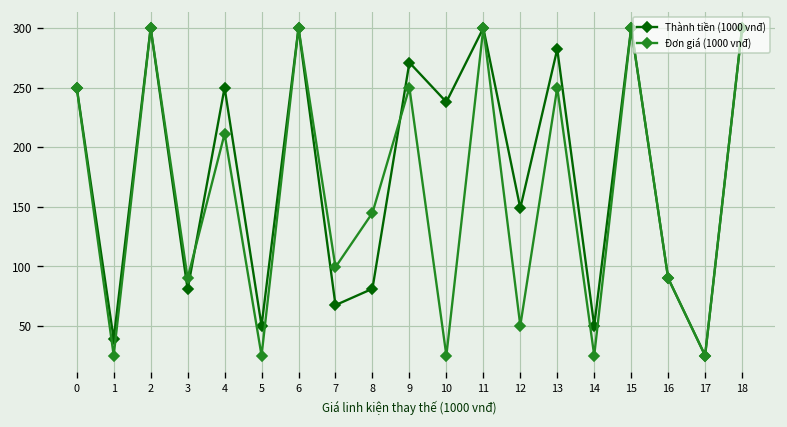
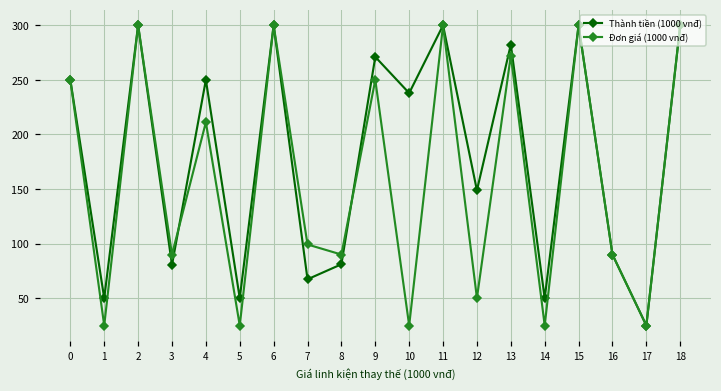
  {
    "Thành tiền (1000 vnđ)": {
-     "1": 40,
+     "1": 50,
      "3": 80,
      "4": 250,
      "5": 50,
      "7": 70,
      "8": 80,
      "9": 270,
      "10": 240,
      "12": 150,
      "13": 280,
      "14": 50
    },
    "Đơn giá (1000 vnđ)": {
      "1": 30,
      "3": 90,
      "4": 210,
      "5": 30,
      "7": 100,
-     "8": 140,
+     "8": 90,
      "9": 250,
      "10": 30,
      "12": 50,
-     "13": 250,
+     "13": 270,
      "14": 30
    }
  }
